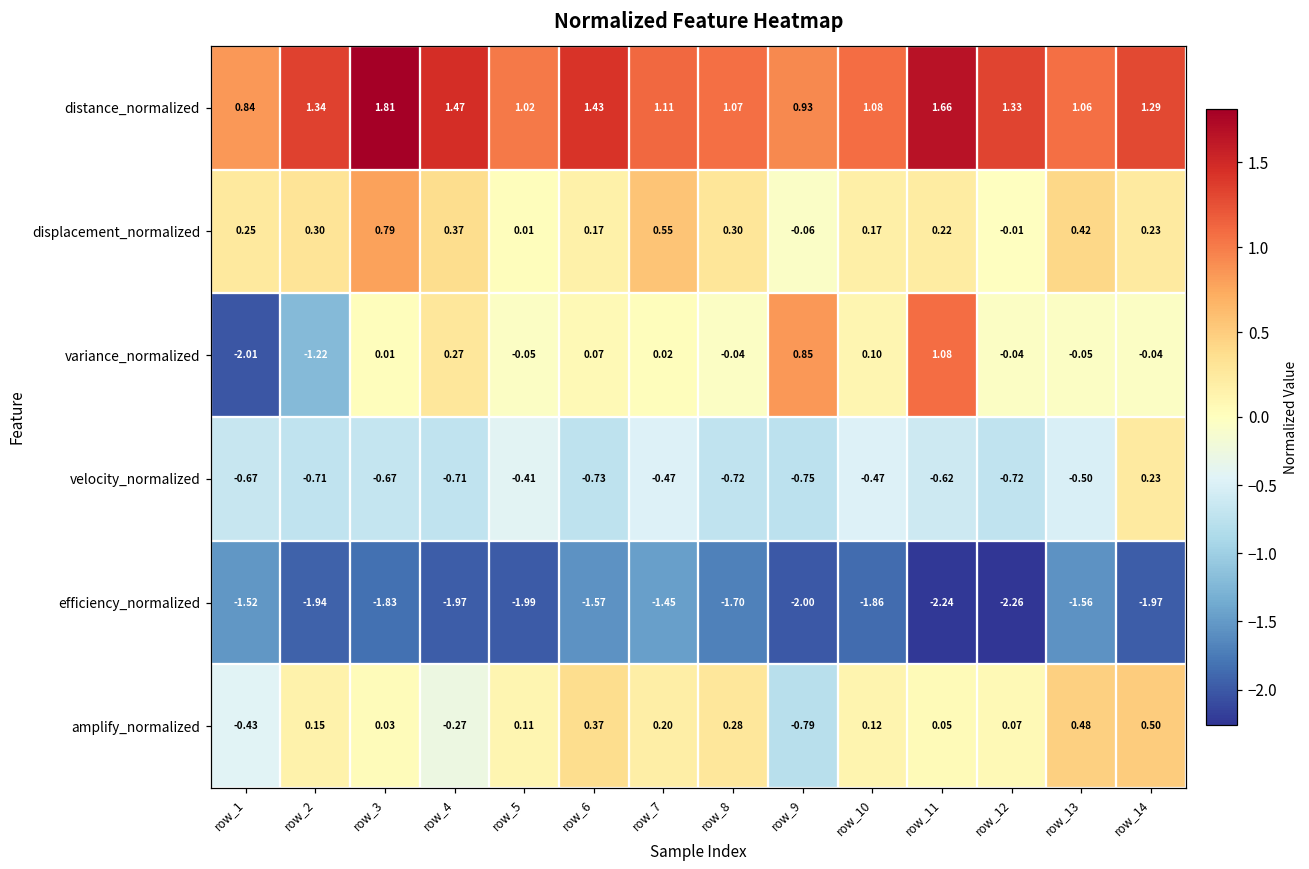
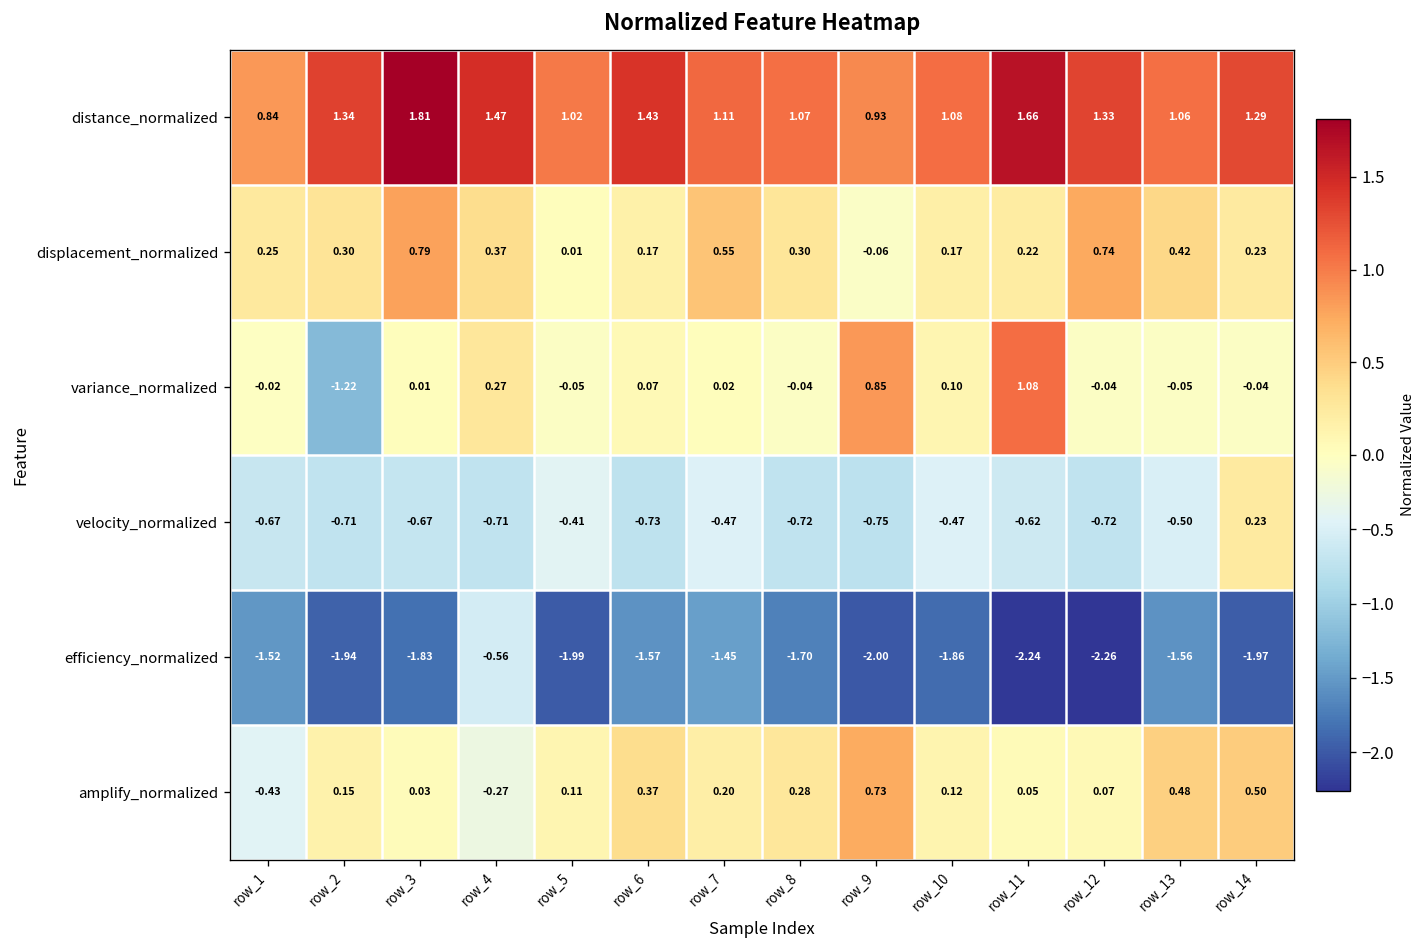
  {
    "distance_normalized": {
      "row_1": 0.84,
      "row_2": 1.34,
      "row_3": 1.81,
      "row_4": 1.47,
      "row_5": 1.02,
      "row_6": 1.43,
      "row_7": 1.11,
      "row_8": 1.07,
      "row_9": 0.93,
      "row_10": 1.08,
      "row_11": 1.66,
      "row_12": 1.33,
      "row_13": 1.06,
      "row_14": 1.29
    },
    "displacement_normalized": {
      "row_1": 0.25,
      "row_2": 0.30,
      "row_3": 0.79,
      "row_4": 0.37,
      "row_5": 0.01,
      "row_6": 0.17,
      "row_7": 0.55,
      "row_8": 0.30,
      "row_9": -0.06,
      "row_10": 0.17,
      "row_11": 0.22,
-     "row_12": -0.01,
+     "row_12": 0.74,
      "row_13": 0.42,
      "row_14": 0.23
    },
    "variance_normalized": {
-     "row_1": -2.01,
+     "row_1": -0.02,
      "row_2": -1.22,
      "row_3": 0.01,
      "row_4": 0.27,
      "row_5": -0.05,
      "row_6": 0.07,
      "row_7": 0.02,
      "row_8": -0.04,
      "row_9": 0.85,
      "row_10": 0.10,
      "row_11": 1.08,
      "row_12": -0.04,
      "row_13": -0.05,
      "row_14": -0.04
    },
    "velocity_normalized": {
      "row_1": -0.67,
      "row_2": -0.71,
      "row_3": -0.67,
      "row_4": -0.71,
      "row_5": -0.41,
      "row_6": -0.73,
      "row_7": -0.47,
      "row_8": -0.72,
      "row_9": -0.75,
      "row_10": -0.47,
      "row_11": -0.62,
      "row_12": -0.72,
      "row_13": -0.50,
      "row_14": 0.23
    },
    "efficiency_normalized": {
      "row_1": -1.52,
      "row_2": -1.94,
      "row_3": -1.83,
-     "row_4": -1.97,
+     "row_4": -0.56,
      "row_5": -1.99,
      "row_6": -1.57,
      "row_7": -1.45,
      "row_8": -1.70,
      "row_9": -2.00,
      "row_10": -1.86,
      "row_11": -2.24,
      "row_12": -2.26,
      "row_13": -1.56,
      "row_14": -1.97
    },
    "amplify_normalized": {
      "row_1": -0.43,
      "row_2": 0.15,
      "row_3": 0.03,
      "row_4": -0.27,
      "row_5": 0.11,
      "row_6": 0.37,
      "row_7": 0.20,
      "row_8": 0.28,
-     "row_9": -0.79,
+     "row_9": 0.73,
      "row_10": 0.12,
      "row_11": 0.05,
      "row_12": 0.07,
      "row_13": 0.48,
      "row_14": 0.50
    }
  }
